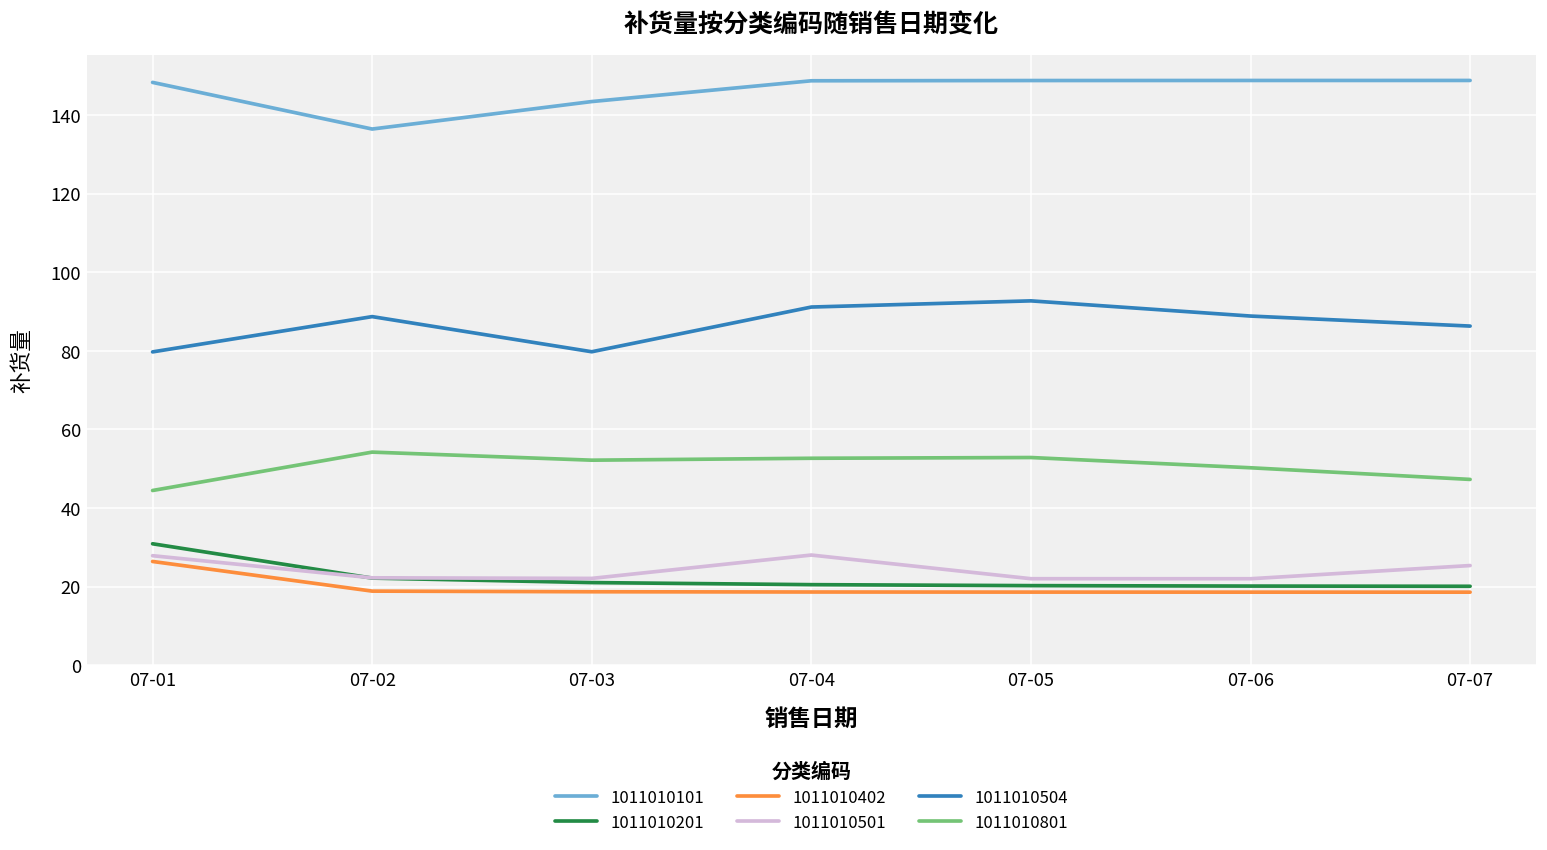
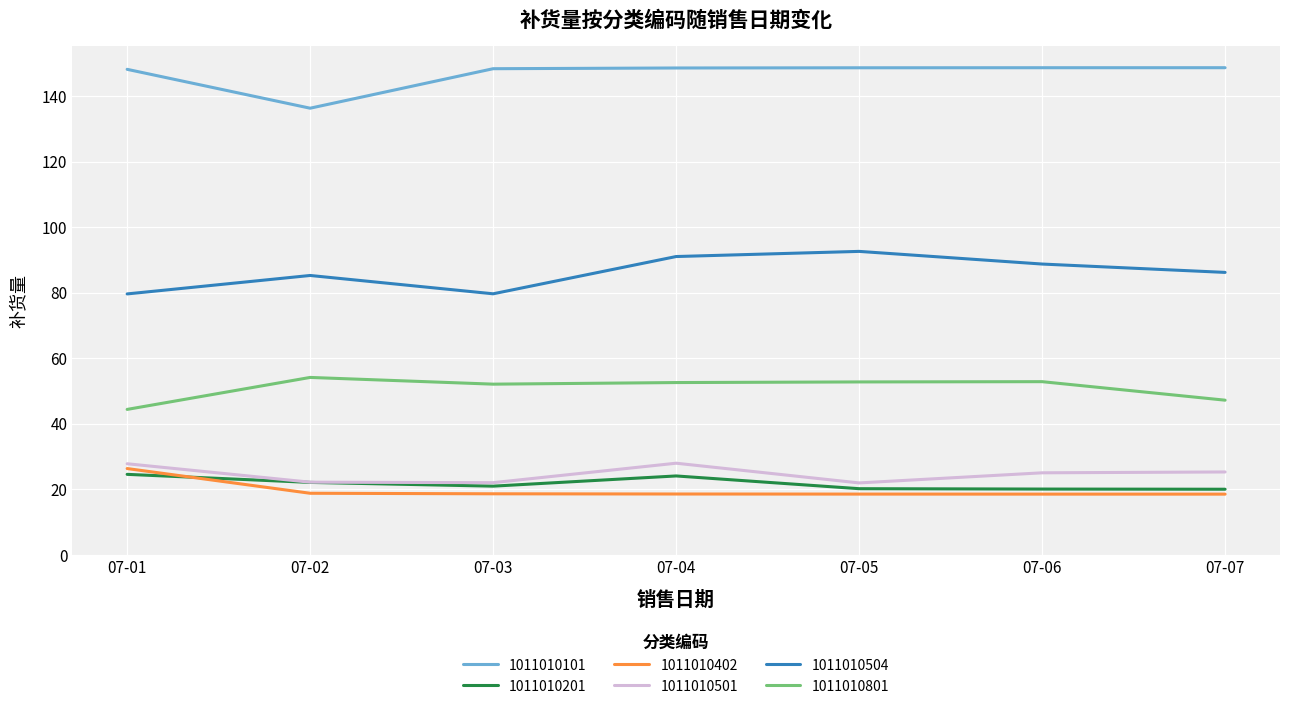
  {
    "1011010101": {
      "07-01": 148,
      "07-02": 136,
-     "07-03": 143,
+     "07-03": 148,
      "07-04": 149,
      "07-05": 149,
      "07-06": 149,
      "07-07": 149
    },
    "1011010201": {
-     "07-01": 31,
+     "07-01": 25,
      "07-03": 21,
-     "07-04": 20,
+     "07-04": 24,
      "07-05": 20,
      "07-06": 20,
      "07-07": 20
    },
    "1011010402": {
      "07-01": 26,
      "07-02": 19,
      "07-03": 19,
      "07-04": 19,
      "07-05": 19,
      "07-06": 19,
      "07-07": 19
    },
    "1011010501": {
      "07-01": 28,
      "07-03": 22,
      "07-04": 28,
      "07-05": 22,
-     "07-06": 22,
+     "07-06": 25,
      "07-07": 25
    },
    "1011010504": {
      "07-01": 80,
-     "07-02": 89,
+     "07-02": 85,
      "07-03": 80,
      "07-04": 91,
      "07-05": 93,
      "07-06": 89,
      "07-07": 86
    },
    "1011010801": {
      "07-01": 44,
      "07-02": 54,
      "07-03": 52,
      "07-04": 53,
      "07-05": 53,
-     "07-06": 50,
+     "07-06": 53,
      "07-07": 47
    }
  }
